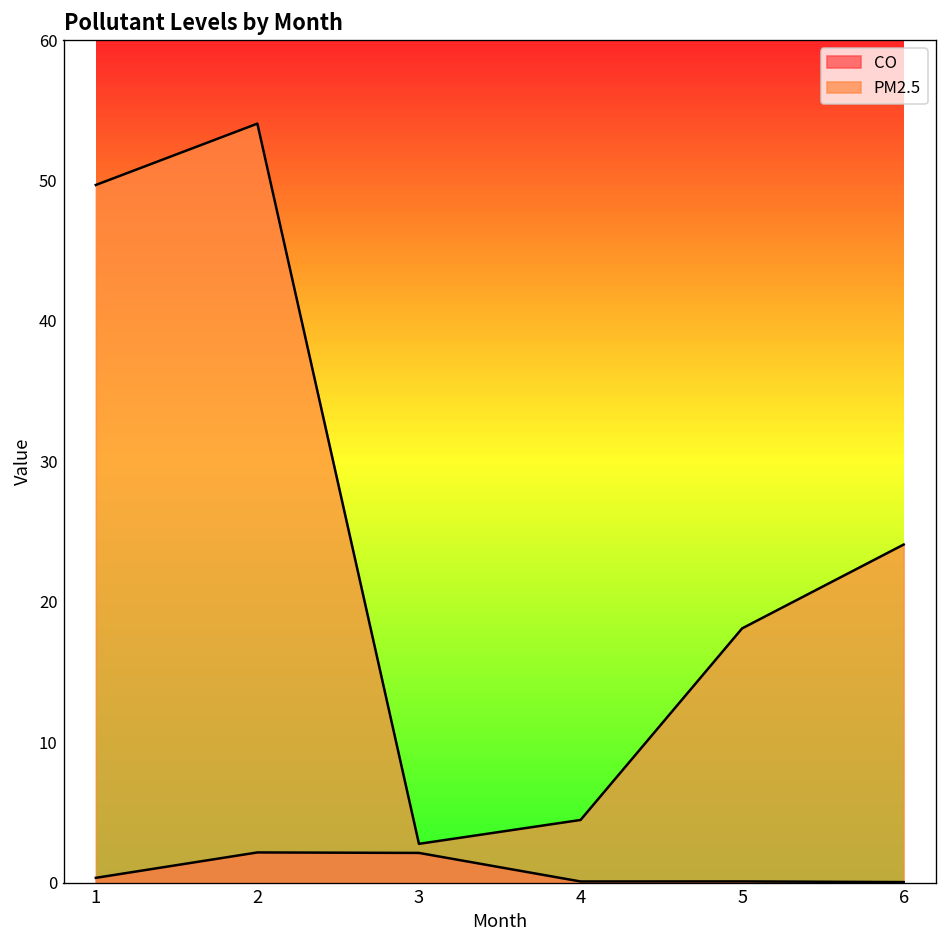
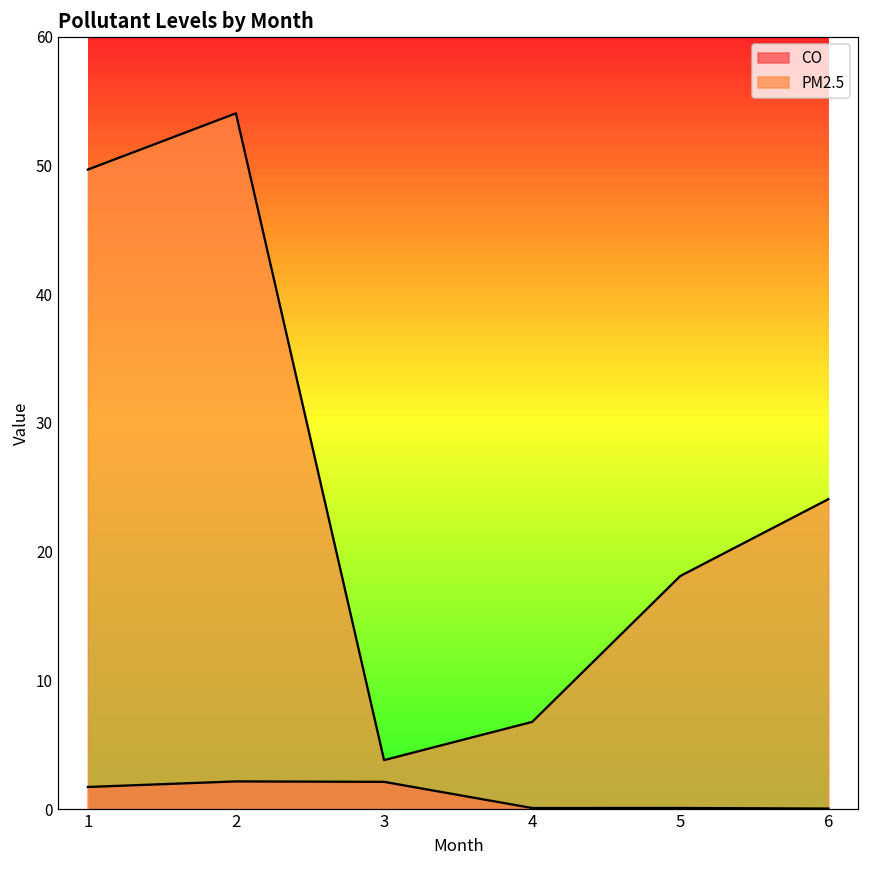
  {
    "CO": {
-     "1": 0.3,
+     "1": 1.7,
      "2": 2.2,
      "3": 2.1,
      "4": 0.1,
      "5": 0.1,
      "6": 0.0
    },
    "PM2.5": {
      "1": 49.7,
      "2": 54.0,
-     "3": 2.8,
-     "4": 4.5,
+     "3": 3.8,
+     "4": 6.8,
      "5": 18.1,
      "6": 24.1
    }
  }
